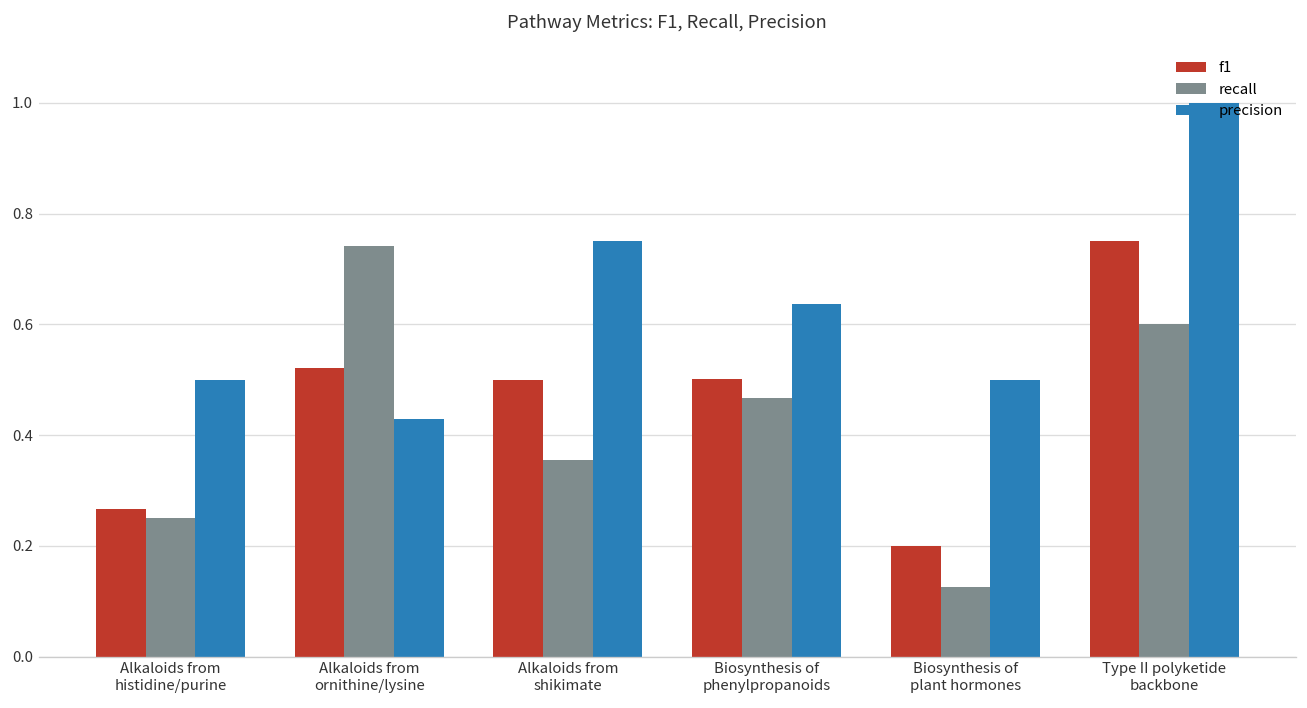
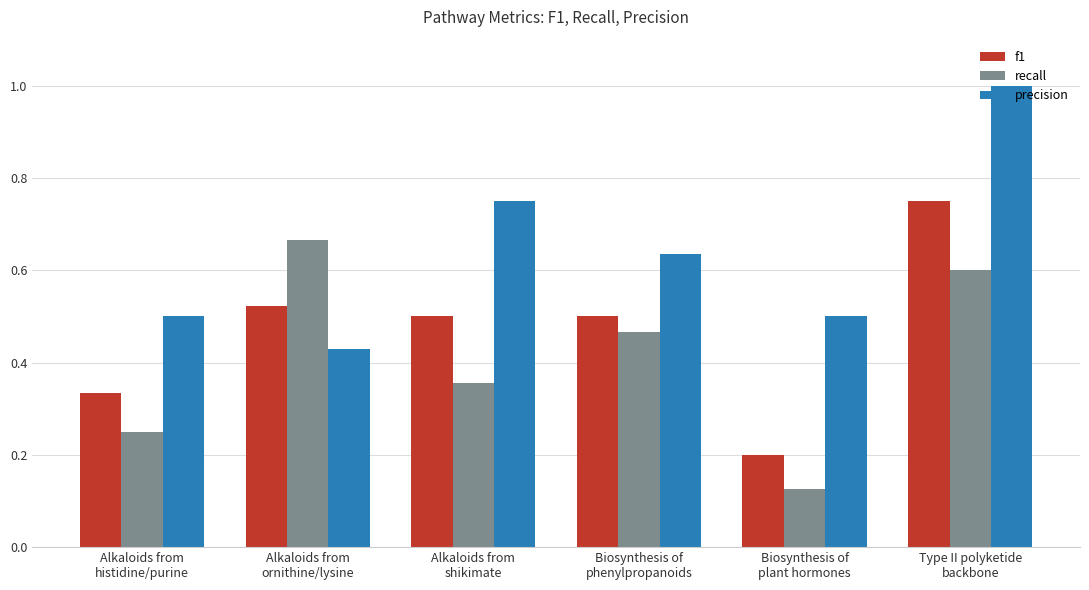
  {
    "f1": {
-     "Alkaloids from histidine/purine": 0.27,
+     "Alkaloids from histidine/purine": 0.33,
      "Alkaloids from ornithine/lysine": 0.52,
      "Alkaloids from shikimate": 0.50,
      "Biosynthesis of phenylpropanoids": 0.50,
      "Biosynthesis of plant hormones": 0.20,
      "Type II polyketide backbone": 0.75
    },
    "recall": {
      "Alkaloids from histidine/purine": 0.25,
-     "Alkaloids from ornithine/lysine": 0.74,
+     "Alkaloids from ornithine/lysine": 0.67,
      "Alkaloids from shikimate": 0.36,
      "Biosynthesis of phenylpropanoids": 0.47,
      "Biosynthesis of plant hormones": 0.13,
      "Type II polyketide backbone": 0.60
    },
    "precision": {
      "Alkaloids from histidine/purine": 0.50,
      "Alkaloids from ornithine/lysine": 0.43,
      "Alkaloids from shikimate": 0.75,
      "Biosynthesis of phenylpropanoids": 0.64,
      "Biosynthesis of plant hormones": 0.50,
      "Type II polyketide backbone": 1.00
    }
  }
